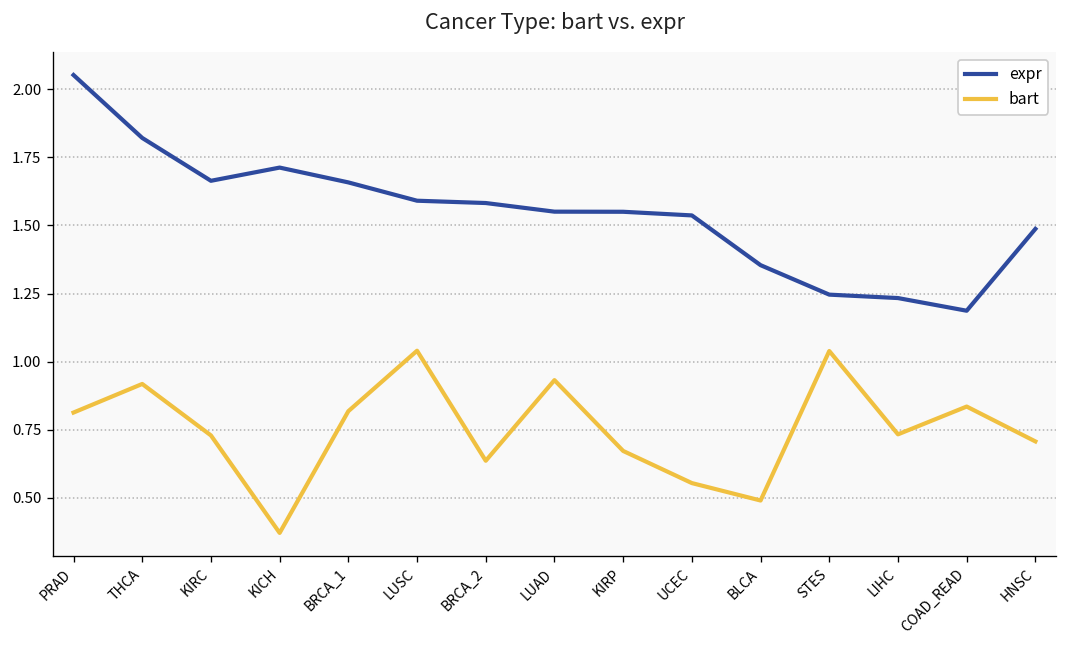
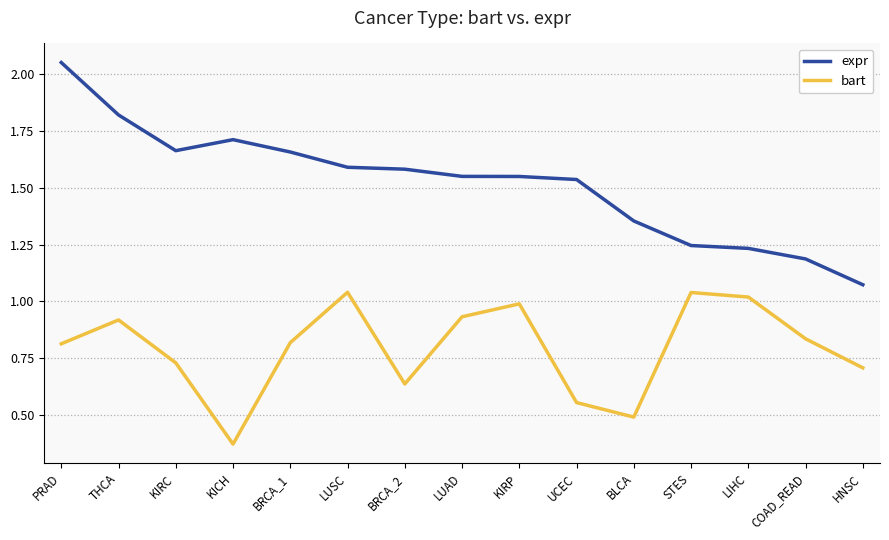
  {
    "expr": {
      "PRAD": 2.05,
      "THCA": 1.82,
      "KIRC": 1.66,
      "KICH": 1.71,
      "BRCA_1": 1.66,
      "LUSC": 1.59,
      "BRCA_2": 1.58,
      "LUAD": 1.55,
      "KIRP": 1.55,
      "UCEC": 1.54,
      "BLCA": 1.35,
      "STES": 1.25,
      "LIHC": 1.23,
      "COAD_READ": 1.19,
-     "HNSC": 1.49
+     "HNSC": 1.07
    },
    "bart": {
      "PRAD": 0.81,
      "THCA": 0.92,
      "KIRC": 0.73,
      "KICH": 0.37,
      "BRCA_1": 0.82,
      "LUSC": 1.04,
      "BRCA_2": 0.64,
      "LUAD": 0.93,
-     "KIRP": 0.67,
+     "KIRP": 0.99,
      "UCEC": 0.55,
      "BLCA": 0.49,
      "STES": 1.04,
-     "LIHC": 0.73,
+     "LIHC": 1.02,
      "COAD_READ": 0.84,
      "HNSC": 0.71
    }
  }
